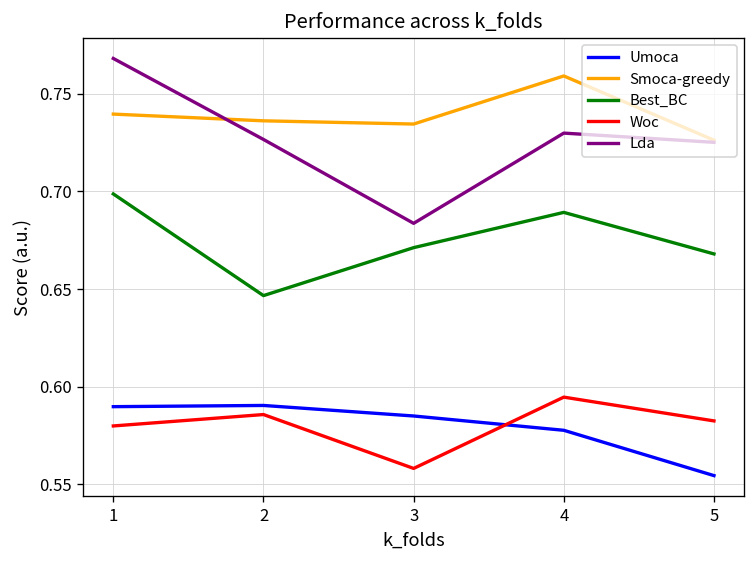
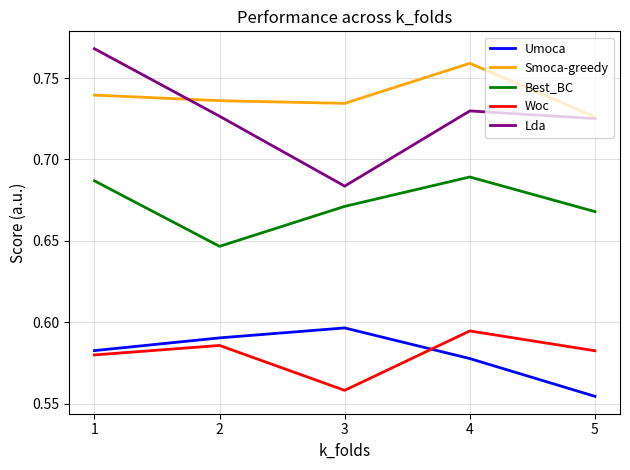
  {
    "Umoca": {
-     "1": 0.590,
+     "1": 0.583,
      "2": 0.590,
-     "3": 0.585,
+     "3": 0.597,
      "4": 0.578,
      "5": 0.554
    },
    "Smoca-greedy": {
      "1": 0.740,
      "2": 0.736,
      "3": 0.734,
      "4": 0.759
    },
    "Best_BC": {
-     "1": 0.699,
+     "1": 0.687,
      "2": 0.647,
      "3": 0.671,
      "4": 0.689,
      "5": 0.668
    },
    "Woc": {
      "1": 0.580,
      "2": 0.586,
      "3": 0.558,
      "4": 0.595,
      "5": 0.582
    },
    "Lda": {
      "1": 0.768,
      "2": 0.727,
      "3": 0.684,
      "4": 0.730
    }
  }
